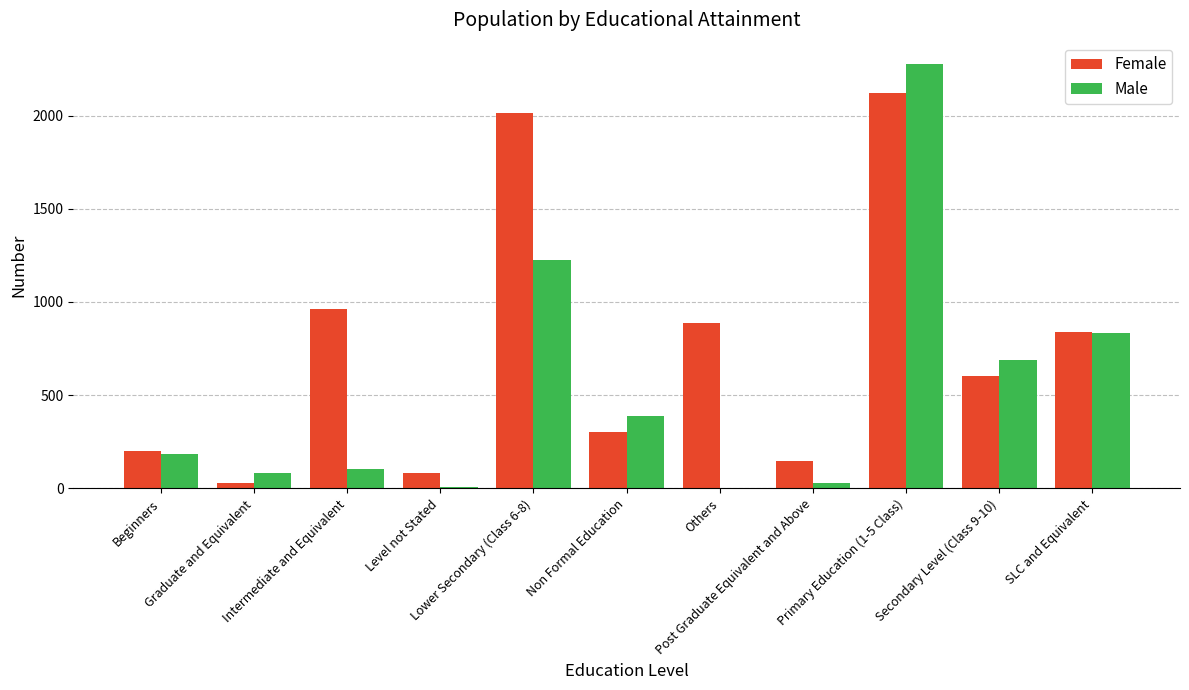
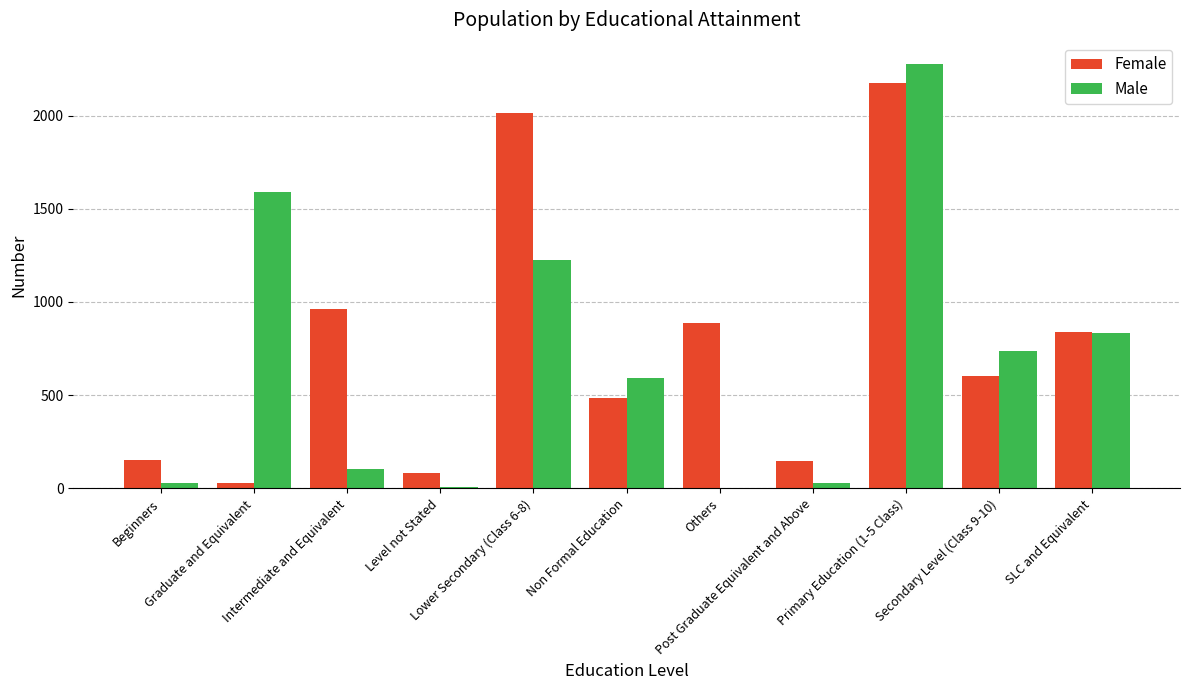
  {
    "Female": {
-     "Beginners": 200,
+     "Beginners": 150,
      "Graduate and Equivalent": 30,
      "Intermediate and Equivalent": 960,
      "Level not Stated": 80,
      "Lower Secondary (Class 6-8)": 2010,
-     "Non Formal Education": 310,
+     "Non Formal Education": 490,
      "Others": 890,
      "Post Graduate Equivalent and Above": 150,
-     "Primary Education (1-5 Class)": 2120,
+     "Primary Education (1-5 Class)": 2180,
      "Secondary Level (Class 9-10)": 600,
      "SLC and Equivalent": 840
    },
    "Male": {
-     "Beginners": 190,
-     "Graduate and Equivalent": 90,
+     "Beginners": 30,
+     "Graduate and Equivalent": 1590,
      "Intermediate and Equivalent": 110,
      "Lower Secondary (Class 6-8)": 1230,
-     "Non Formal Education": 390,
+     "Non Formal Education": 590,
      "Post Graduate Equivalent and Above": 30,
      "Primary Education (1-5 Class)": 2280,
-     "Secondary Level (Class 9-10)": 690,
+     "Secondary Level (Class 9-10)": 740,
      "SLC and Equivalent": 840
    }
  }
